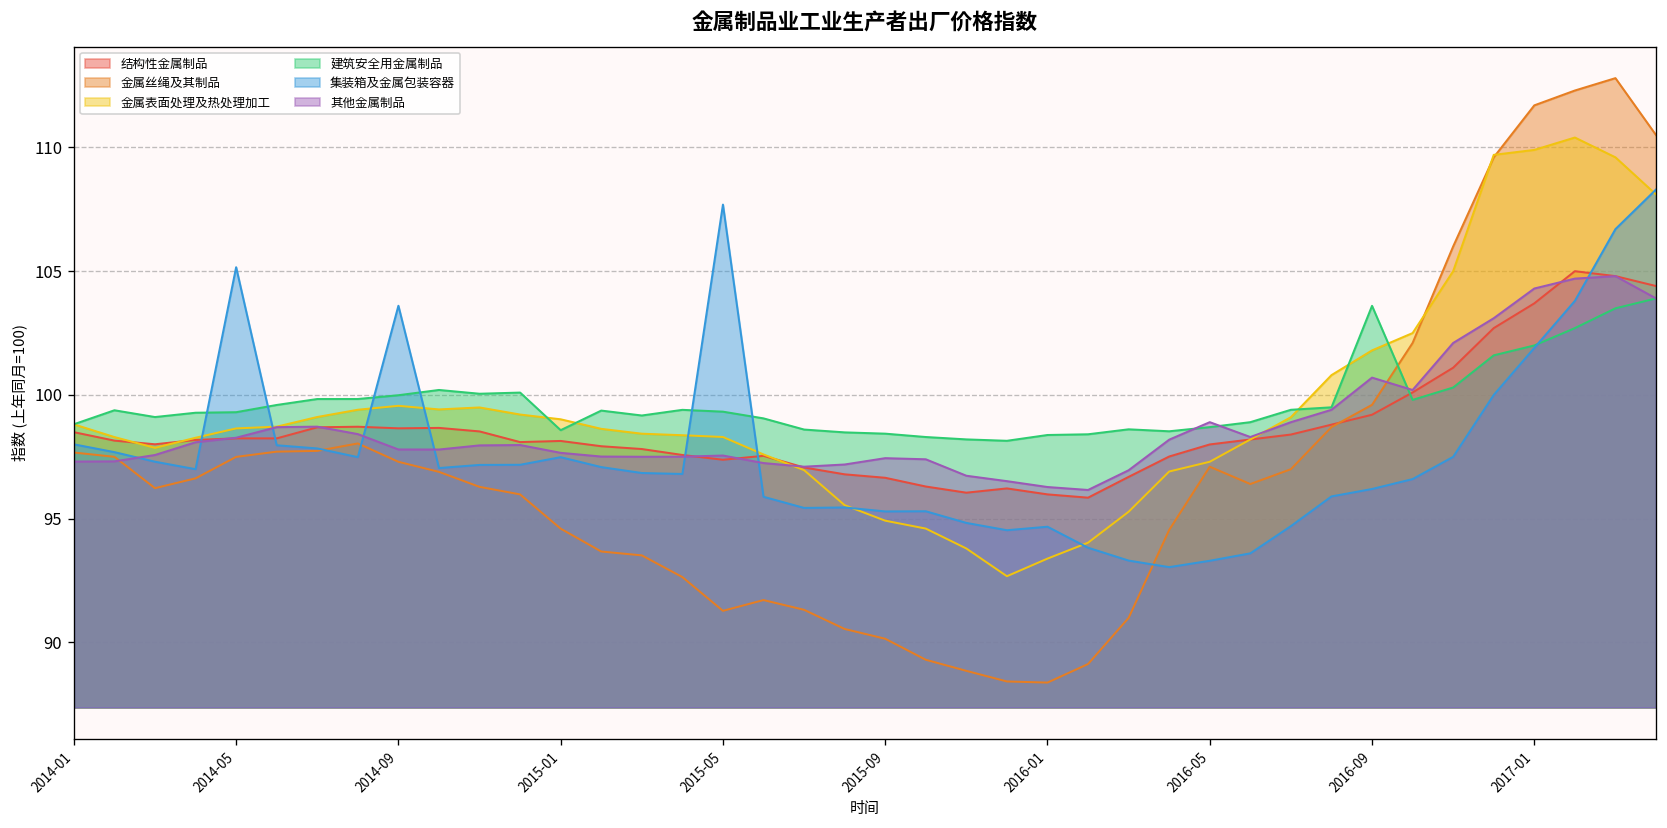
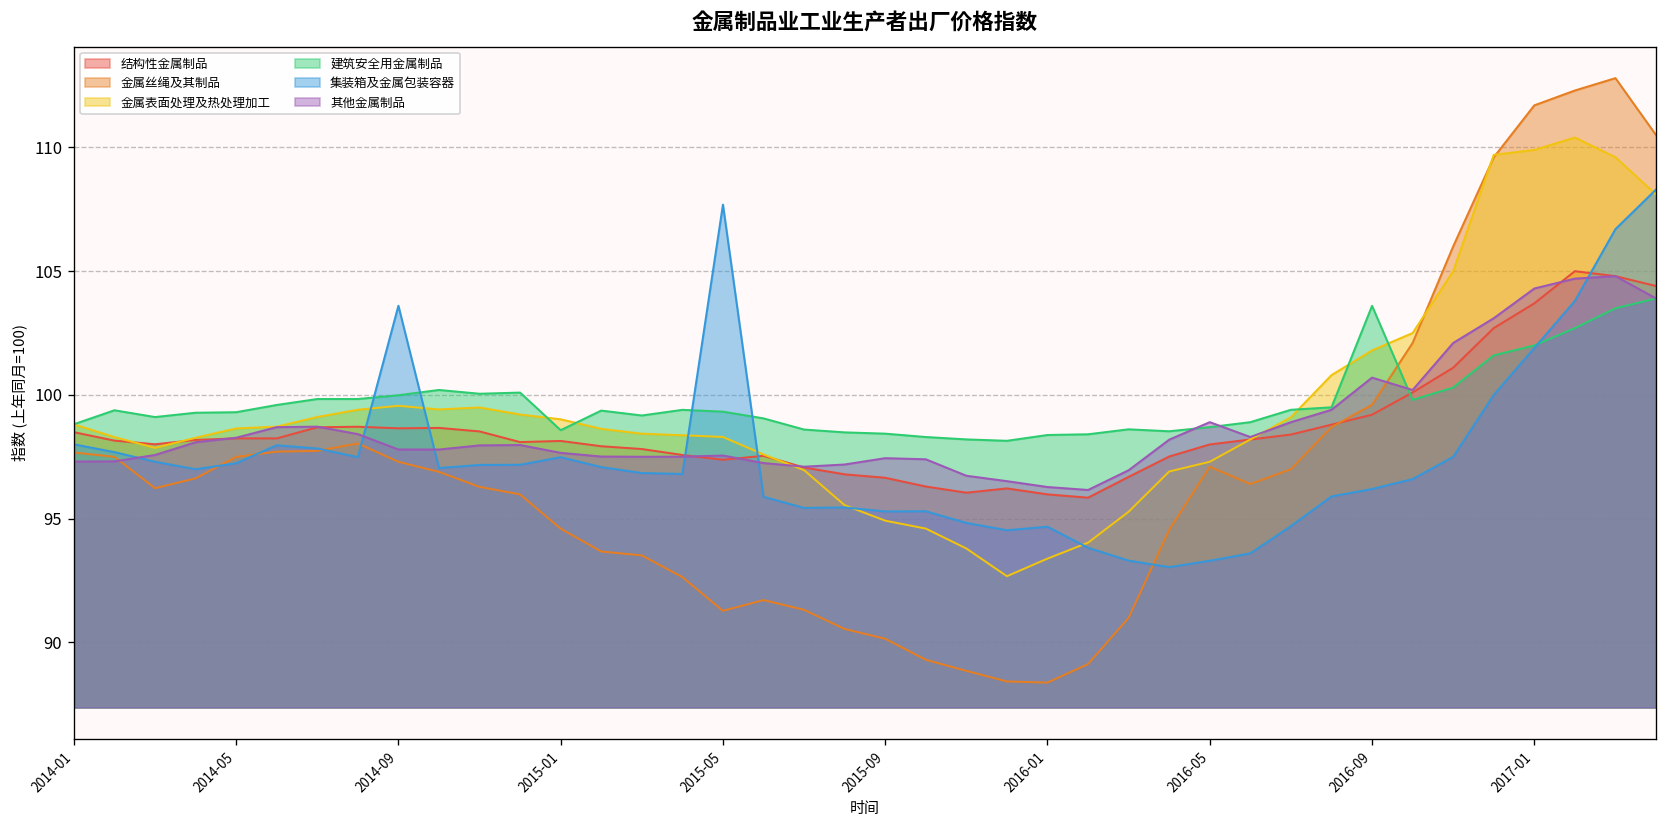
  {
    "建筑安全用金属制品": {
      "2014-05": 99.3,
      "2014-09": 100.0,
      "2015-01": 98.6,
      "2015-05": 99.3,
      "2015-09": 98.4,
      "2016-01": 98.4,
      "2016-05": 98.7,
      "2016-09": 103.6
    },
    "集装箱及金属包装容器": {
      "2014-01": 98.0,
-     "2014-05": 105.2,
+     "2014-05": 97.2,
      "2014-09": 103.6,
      "2015-01": 97.5,
      "2015-05": 107.7,
      "2015-09": 95.3,
      "2016-01": 94.7,
      "2016-05": 93.3,
      "2016-09": 96.2
    },
    "其他金属制品": {
      "2014-01": 97.3,
      "2014-09": 97.8,
      "2015-01": 97.7,
      "2015-05": 97.6,
      "2015-09": 97.4,
      "2016-01": 96.3,
      "2016-05": 98.9,
      "2016-09": 100.7,
      "2017-01": 104.3
    }
  }
